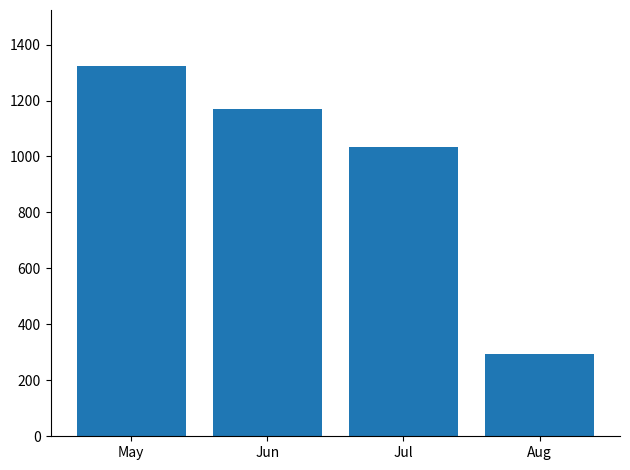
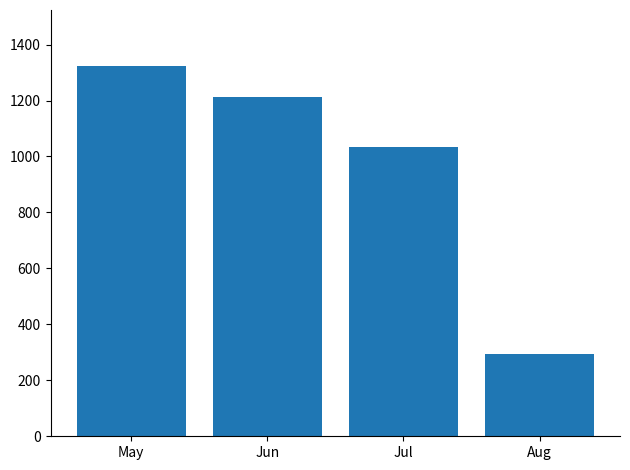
  {
    "May": 1320,
-   "Jun": 1170,
+   "Jun": 1210,
    "Jul": 1030,
    "Aug": 300
  }
